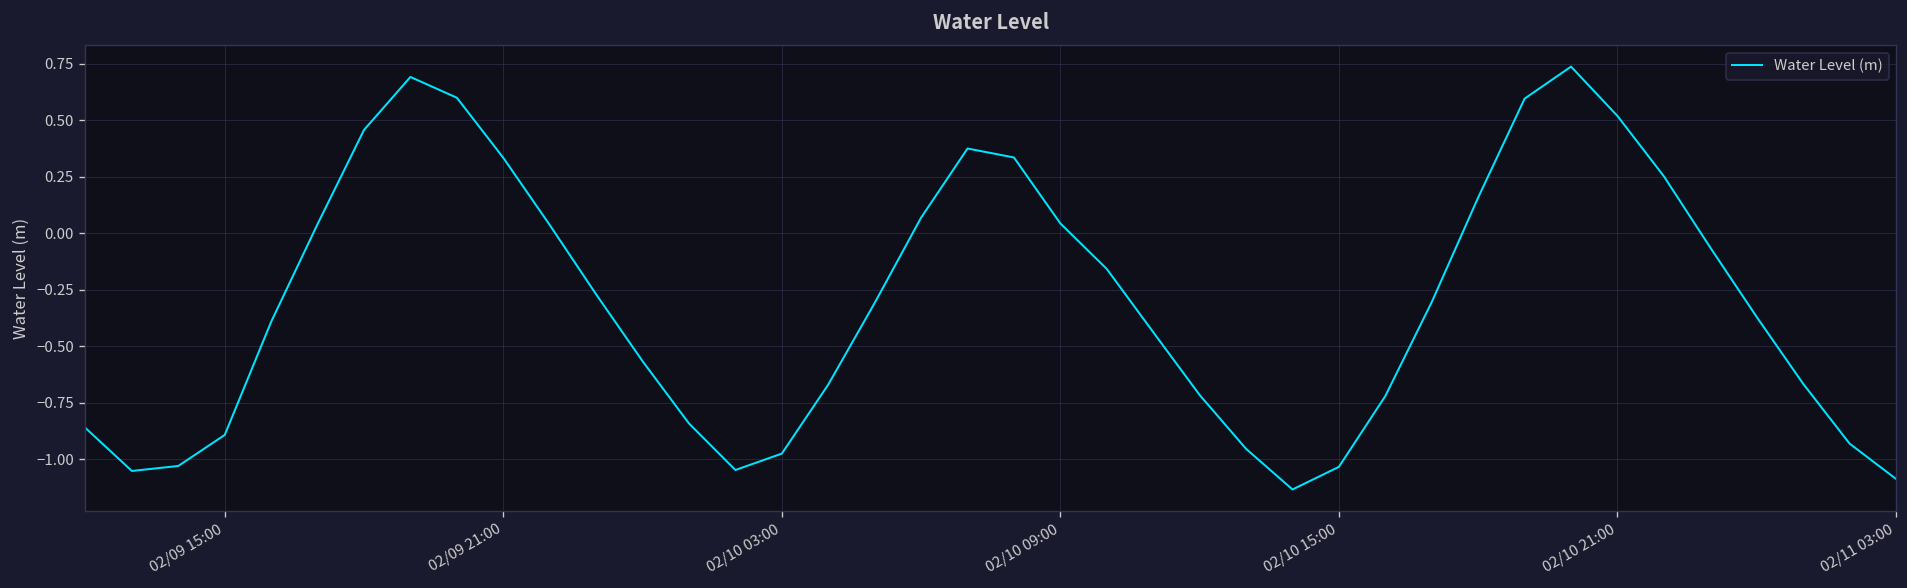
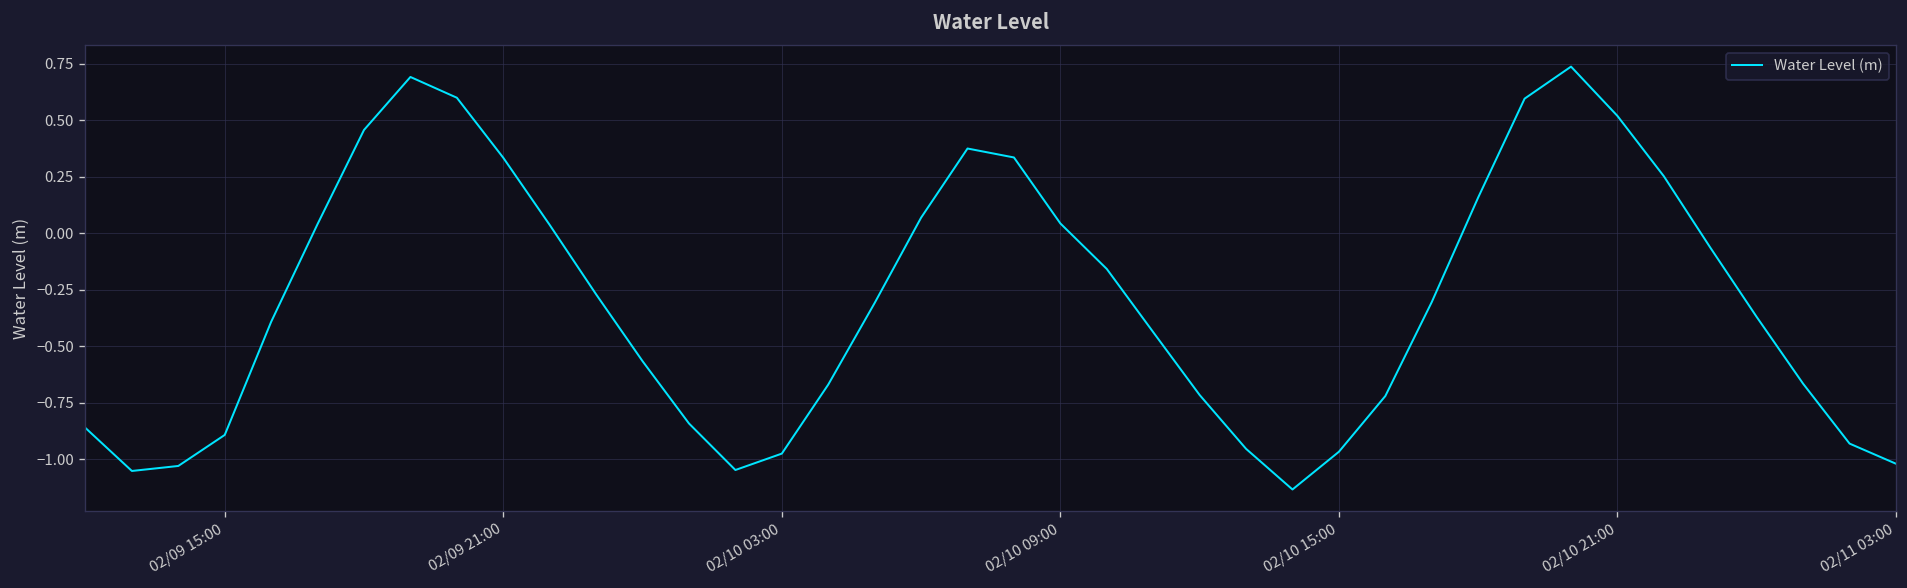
  {
    "02/09 15:00": -0.89,
    "02/09 21:00": 0.33,
    "02/10 03:00": -0.98,
    "02/10 09:00": 0.04,
-   "02/10 15:00": -1.03,
+   "02/10 15:00": -0.97,
    "02/10 21:00": 0.52,
-   "02/11 03:00": -1.09
+   "02/11 03:00": -1.02
  }
